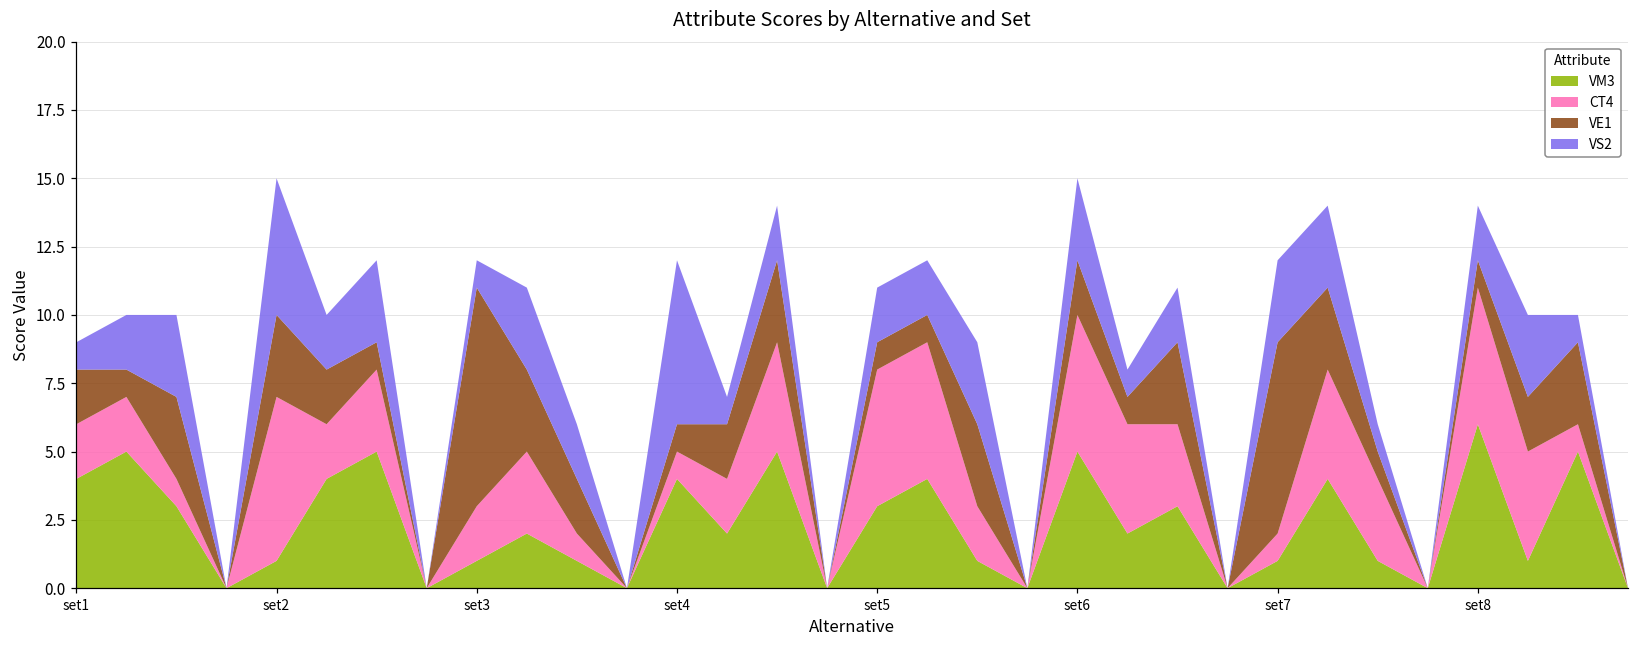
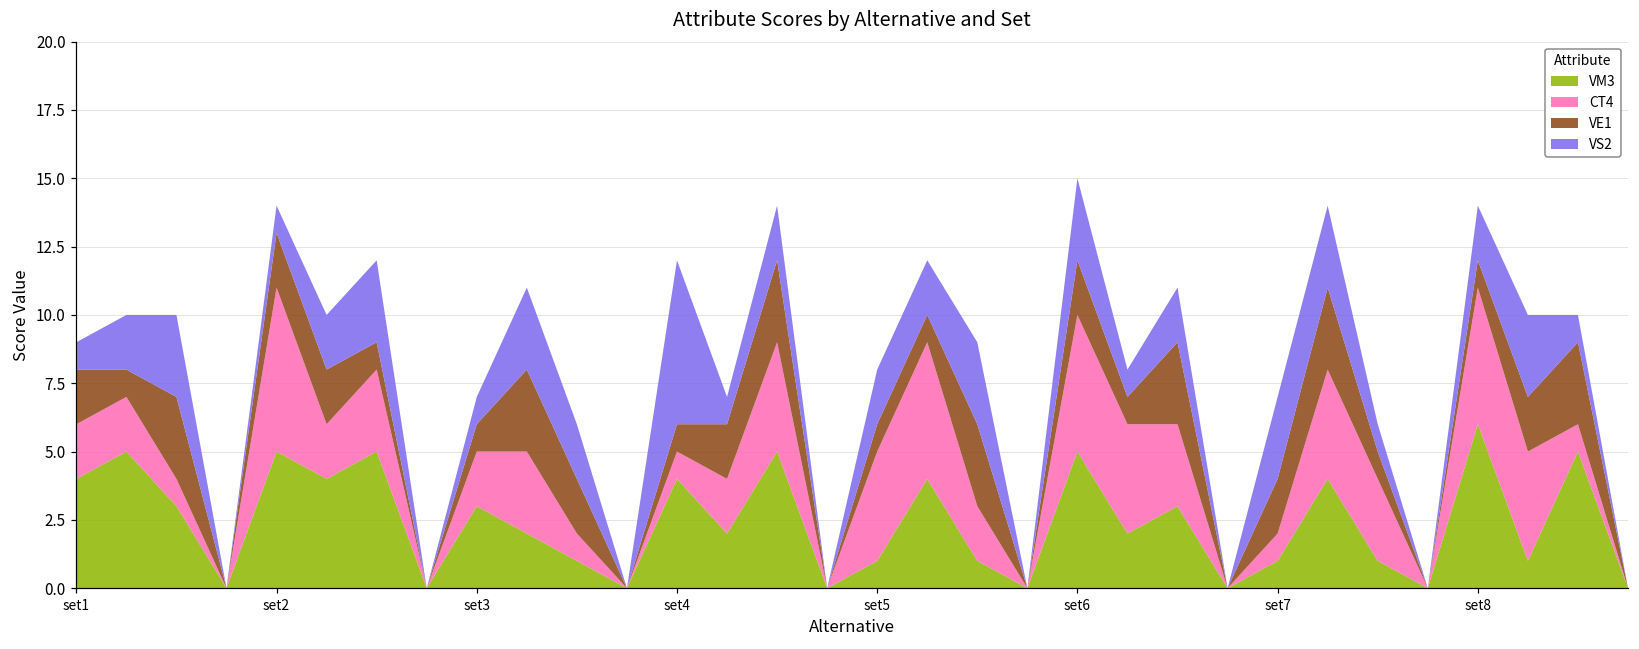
  {
    "VM3": {
      "set1": 4,
-     "set2": 1,
-     "set3": 1,
+     "set2": 5,
+     "set3": 3,
      "set4": 4,
-     "set5": 3,
+     "set5": 1,
      "set6": 5,
      "set7": 1,
      "set8": 6
    },
    "CT4": {
      "set1": 2,
      "set2": 6,
      "set3": 2,
      "set4": 1,
-     "set5": 5,
+     "set5": 4,
      "set6": 5,
      "set7": 1,
      "set8": 5
    },
    "VE1": {
      "set1": 2,
-     "set2": 3,
-     "set3": 8,
+     "set2": 2,
+     "set3": 1,
      "set4": 1,
      "set5": 1,
      "set6": 2,
-     "set7": 7,
+     "set7": 2,
      "set8": 1
    },
    "VS2": {
      "set1": 1,
-     "set2": 5,
+     "set2": 1,
      "set3": 1,
      "set4": 6,
      "set5": 2,
      "set6": 3,
      "set7": 3,
      "set8": 2
    }
  }
